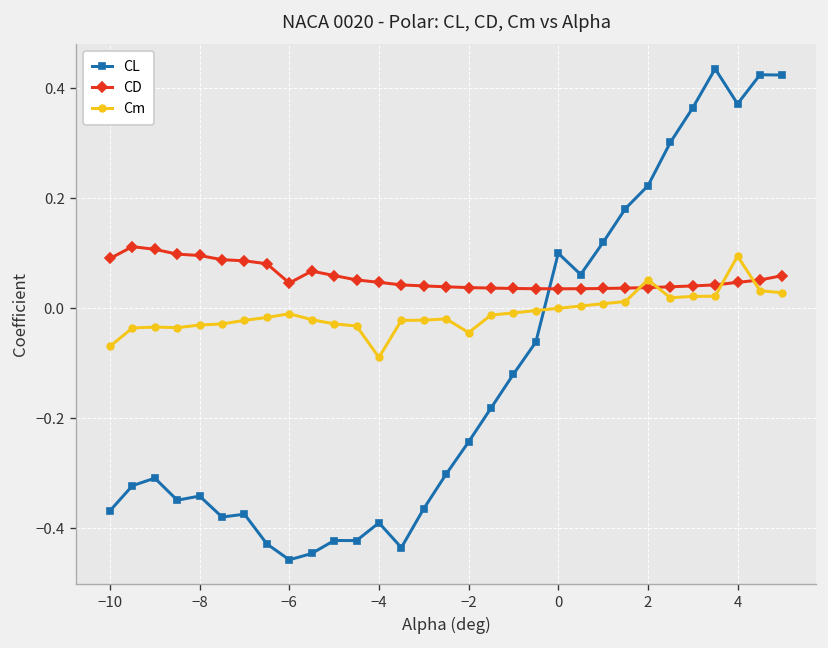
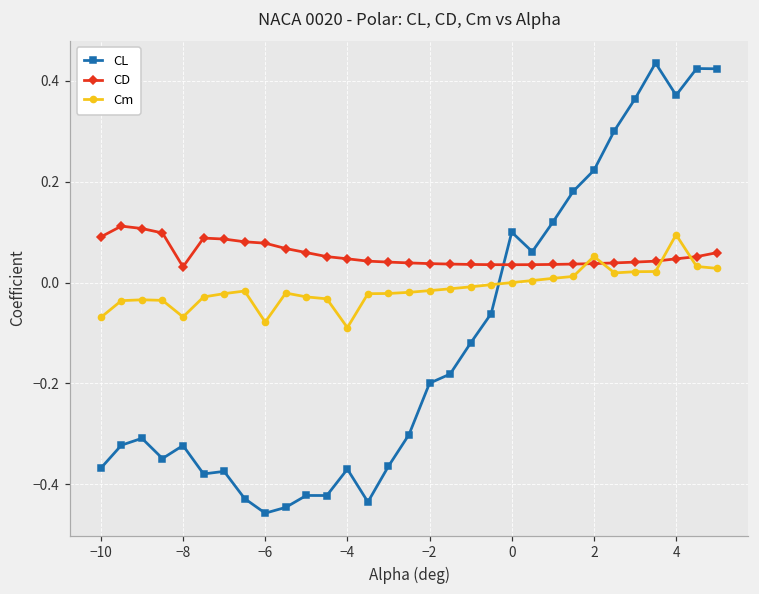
  {
    "CL": {
      "−10": -0.37,
-     "−8": -0.34,
+     "−8": -0.32,
      "−6": -0.46,
-     "−4": -0.39,
-     "−2": -0.24,
+     "−4": -0.37,
+     "−2": -0.20,
      "0": 0.10,
      "2": 0.22,
      "4": 0.37
    },
    "CD": {
      "−10": 0.09,
-     "−8": 0.10,
-     "−6": 0.05,
+     "−8": 0.03,
+     "−6": 0.08,
      "−4": 0.05,
      "−2": 0.04,
      "0": 0.04,
      "2": 0.04,
      "4": 0.05
    },
    "Cm": {
      "−10": -0.07,
-     "−8": -0.03,
-     "−6": -0.01,
+     "−8": -0.07,
+     "−6": -0.08,
      "−4": -0.09,
-     "−2": -0.04,
+     "−2": -0.02,
      "0": 0.00,
      "2": 0.05,
      "4": 0.10
    }
  }
